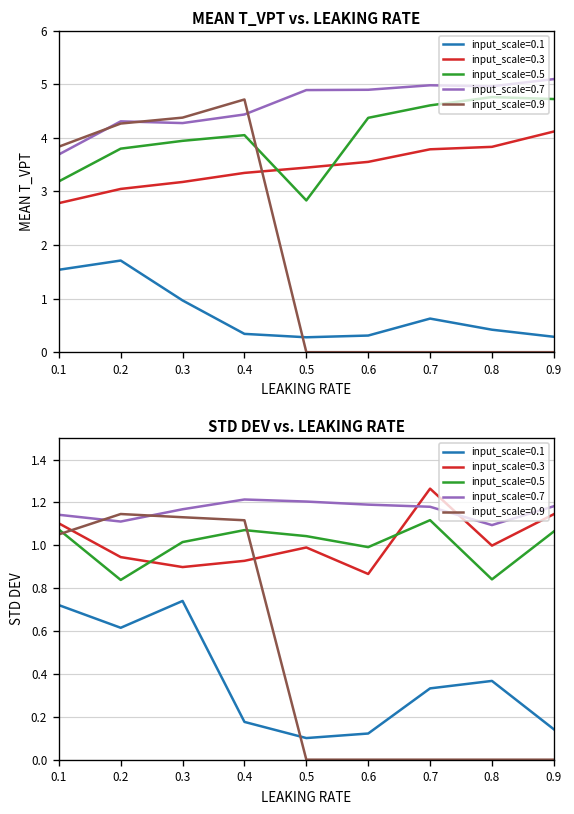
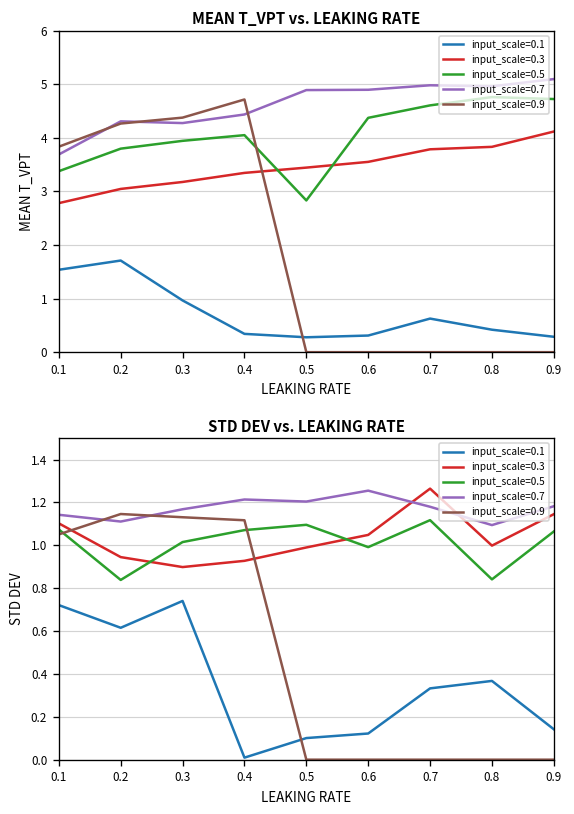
  {
    "MEAN T_VPT vs. LEAKING RATE": {
      "input_scale=0.1": {
        "0.1": 1.5,
        "0.2": 1.7,
        "0.3": 1.0,
        "0.4": 0.3,
        "0.5": 0.3,
        "0.6": 0.3,
        "0.7": 0.6,
        "0.8": 0.4,
        "0.9": 0.3
      },
      "input_scale=0.3": {
        "0.1": 2.8,
        "0.2": 3.0,
        "0.3": 3.2,
        "0.4": 3.3,
        "0.5": 3.4,
        "0.6": 3.6,
        "0.7": 3.8,
        "0.8": 3.8,
        "0.9": 4.1
      },
      "input_scale=0.5": {
-       "0.1": 3.2,
+       "0.1": 3.4,
        "0.2": 3.8,
        "0.3": 3.9,
        "0.4": 4.1,
        "0.5": 2.8,
        "0.6": 4.4,
        "0.7": 4.6,
        "0.9": 4.7
      },
      "input_scale=0.7": {
        "0.1": 3.7,
        "0.3": 4.3,
        "0.4": 4.4,
        "0.5": 4.9,
        "0.6": 4.9,
        "0.7": 5.0,
        "0.9": 5.1
      },
      "input_scale=0.9": {
        "0.1": 3.8,
        "0.3": 4.4,
        "0.4": 4.7,
        "0.5": 0.0,
        "0.6": 0.0,
        "0.7": 0.0,
        "0.8": 0.0,
        "0.9": 0.0
      }
    },
    "STD DEV vs. LEAKING RATE": {
      "input_scale=0.1": {
        "0.1": 0.72,
        "0.2": 0.62,
        "0.3": 0.74,
-       "0.4": 0.18,
+       "0.4": 0.01,
        "0.5": 0.10,
        "0.6": 0.12,
        "0.7": 0.33,
        "0.8": 0.37,
        "0.9": 0.14
      },
      "input_scale=0.3": {
        "0.1": 1.10,
        "0.2": 0.95,
        "0.3": 0.90,
        "0.4": 0.93,
        "0.5": 0.99,
-       "0.6": 0.87,
+       "0.6": 1.05,
        "0.7": 1.26,
        "0.8": 1.00,
        "0.9": 1.15
      },
      "input_scale=0.5": {
        "0.1": 1.07,
        "0.2": 0.84,
        "0.3": 1.02,
        "0.4": 1.07,
-       "0.5": 1.04,
+       "0.5": 1.10,
        "0.6": 0.99,
        "0.7": 1.12,
        "0.8": 0.84,
        "0.9": 1.06
      },
      "input_scale=0.7": {
        "0.1": 1.14,
        "0.2": 1.11,
        "0.3": 1.17,
        "0.4": 1.21,
        "0.5": 1.20,
-       "0.6": 1.19,
+       "0.6": 1.26,
        "0.7": 1.18,
        "0.9": 1.18
      },
      "input_scale=0.9": {
        "0.1": 1.05,
        "0.2": 1.15,
        "0.3": 1.13,
        "0.4": 1.12,
        "0.5": 0.00,
        "0.6": 0.00,
        "0.7": 0.00,
        "0.8": 0.00,
        "0.9": 0.00
      }
    }
  }
